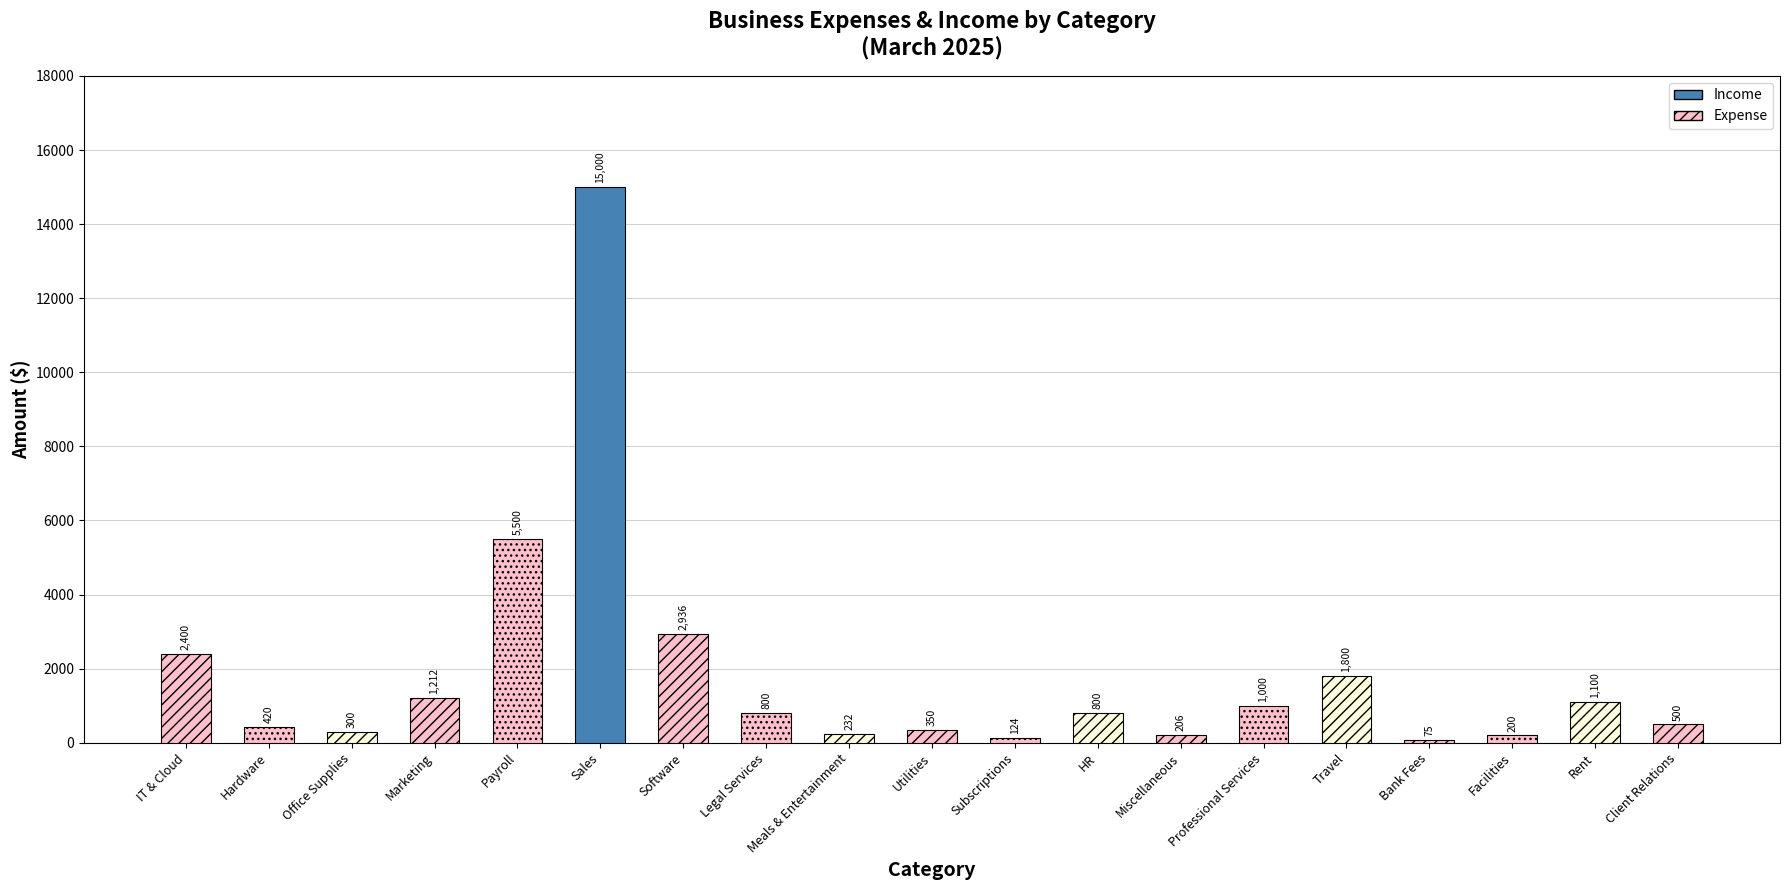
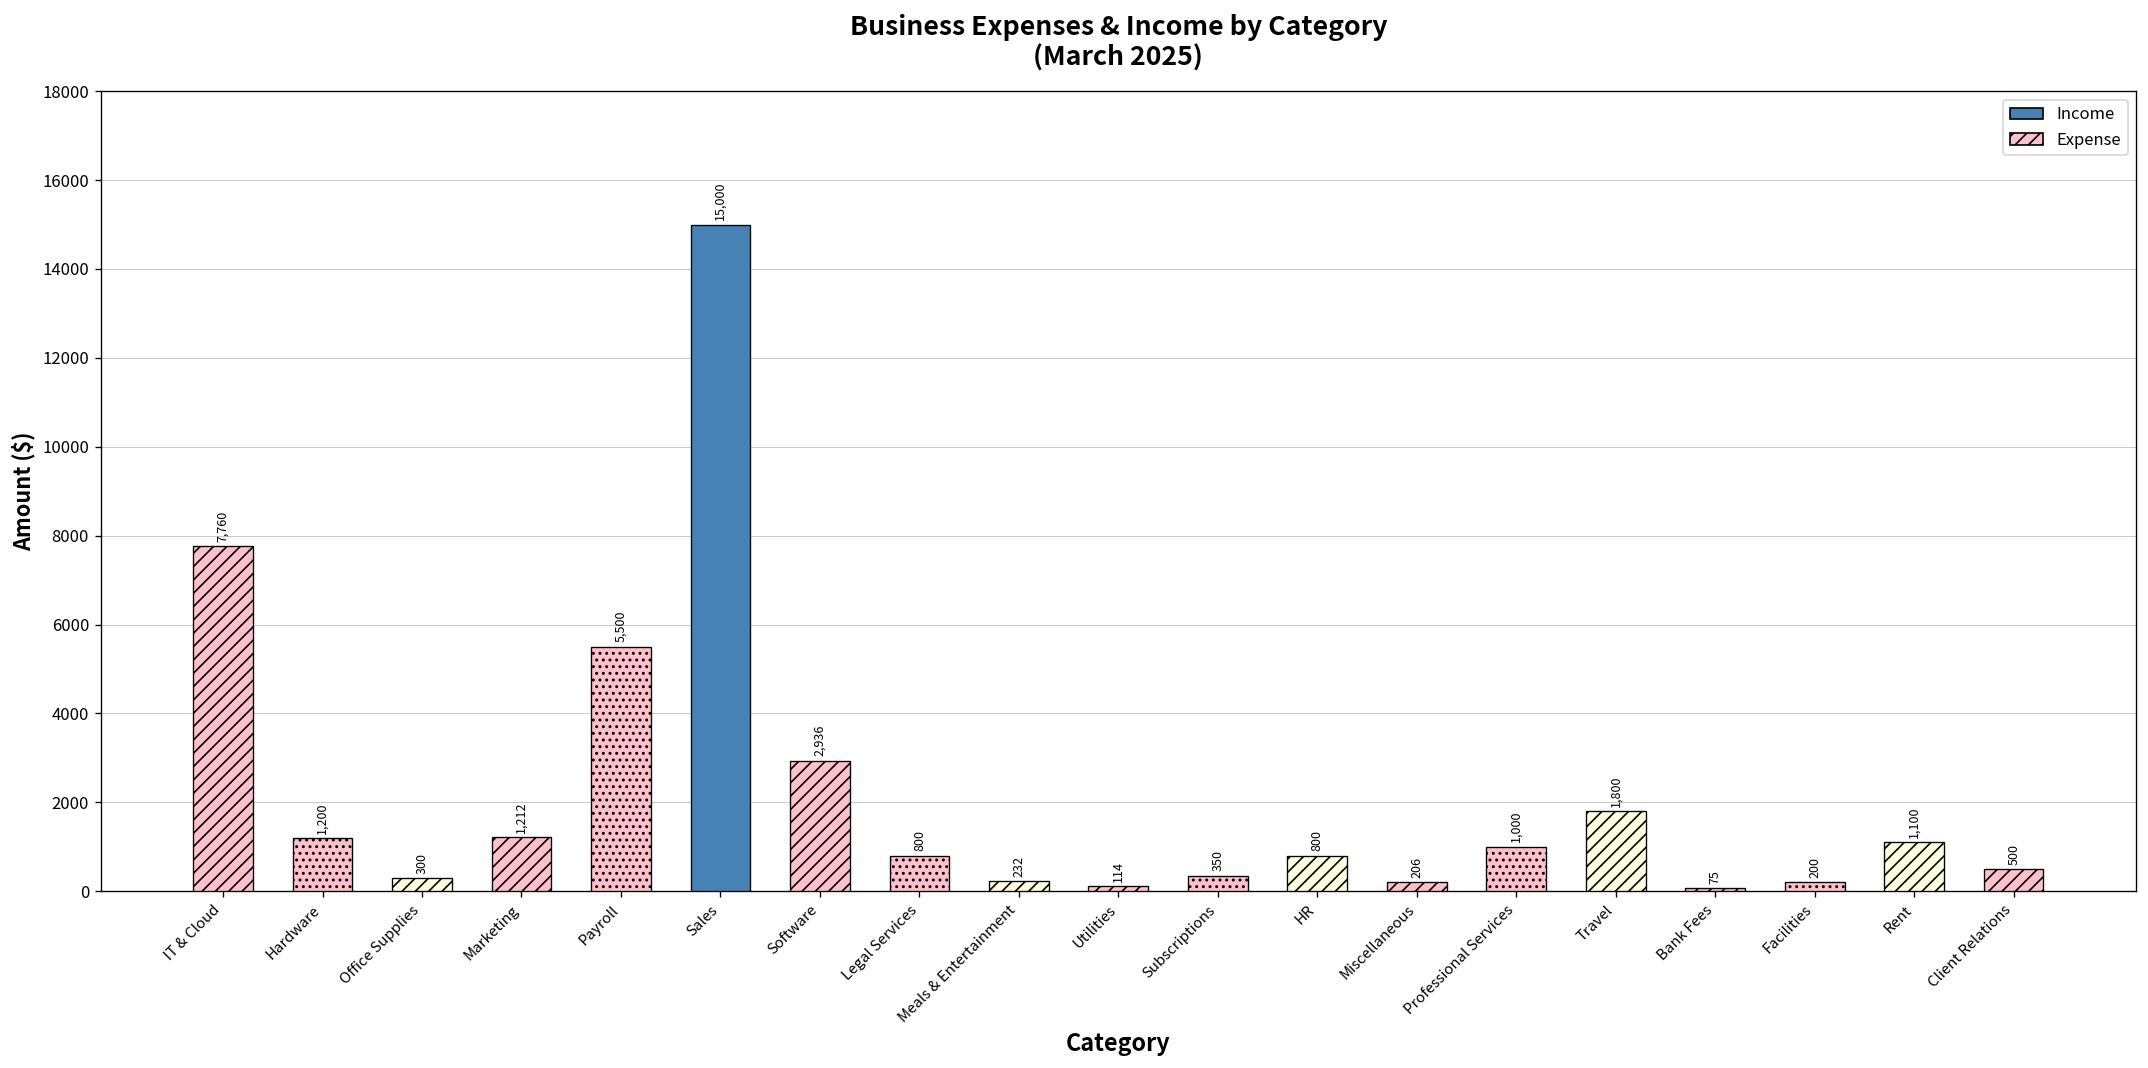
  {
-   "IT & Cloud": "2,400",
-   "Hardware": "420",
+   "IT & Cloud": "7,760",
+   "Hardware": "1,200",
    "Office Supplies": "300",
    "Marketing": "1,212",
    "Payroll": "5,500",
    "Sales": "15,000",
    "Software": "2,936",
    "Legal Services": "800",
    "Meals & Entertainment": "232",
-   "Utilities": "350",
-   "Subscriptions": "124",
+   "Utilities": "114",
+   "Subscriptions": "350",
    "HR": "800",
    "Miscellaneous": "206",
    "Professional Services": "1,000",
    "Travel": "1,800",
    "Bank Fees": "75",
    "Facilities": "200",
    "Rent": "1,100",
    "Client Relations": "500"
  }
